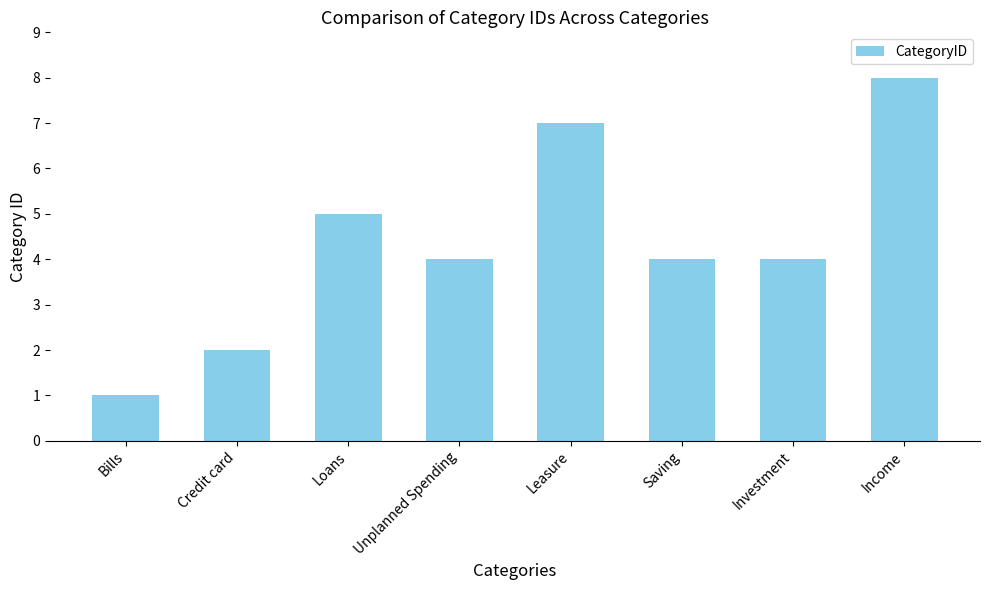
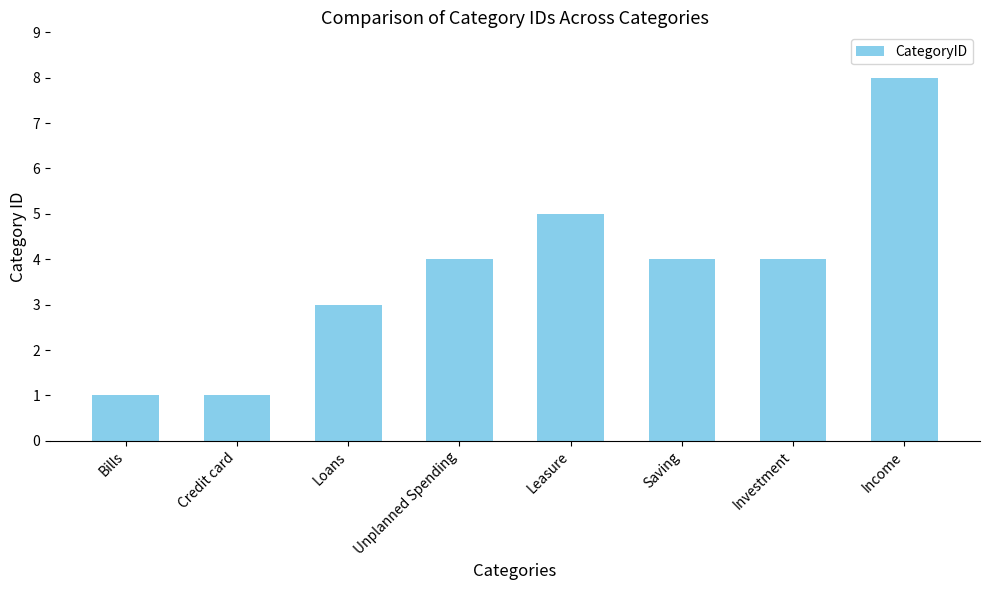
  {
    "Bills": 1,
-   "Credit card": 2,
-   "Loans": 5,
+   "Credit card": 1,
+   "Loans": 3,
    "Unplanned Spending": 4,
-   "Leasure": 7,
+   "Leasure": 5,
    "Saving": 4,
    "Investment": 4,
    "Income": 8
  }
